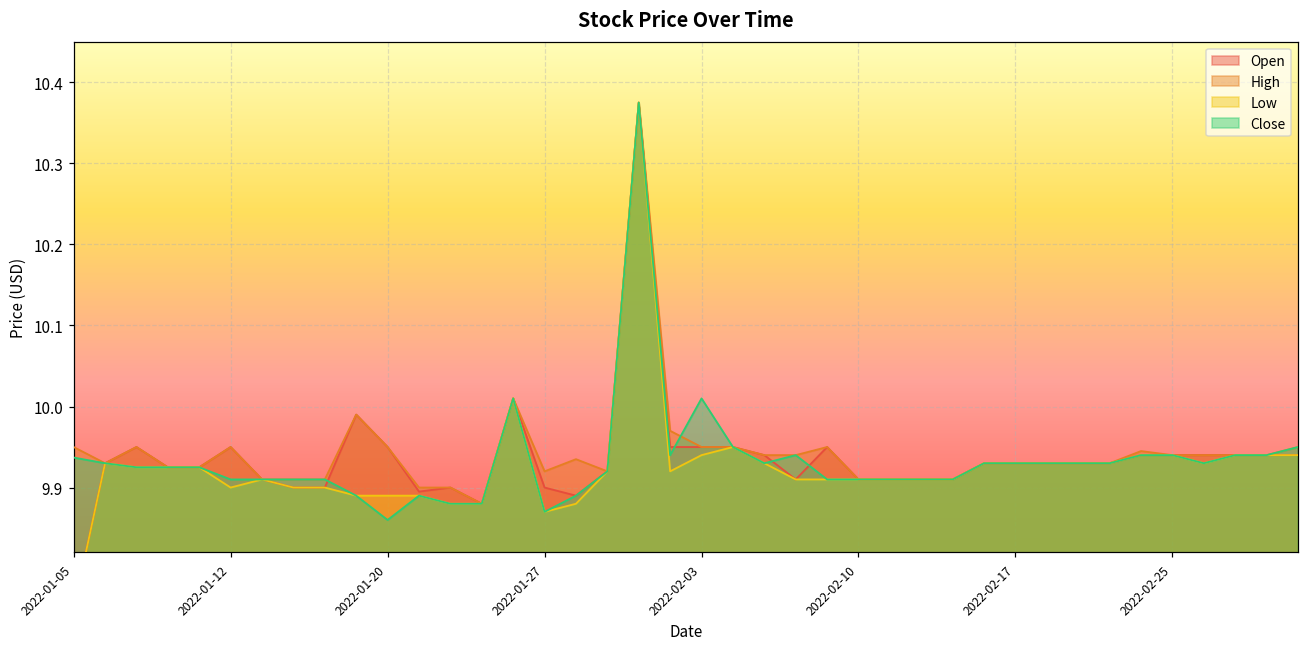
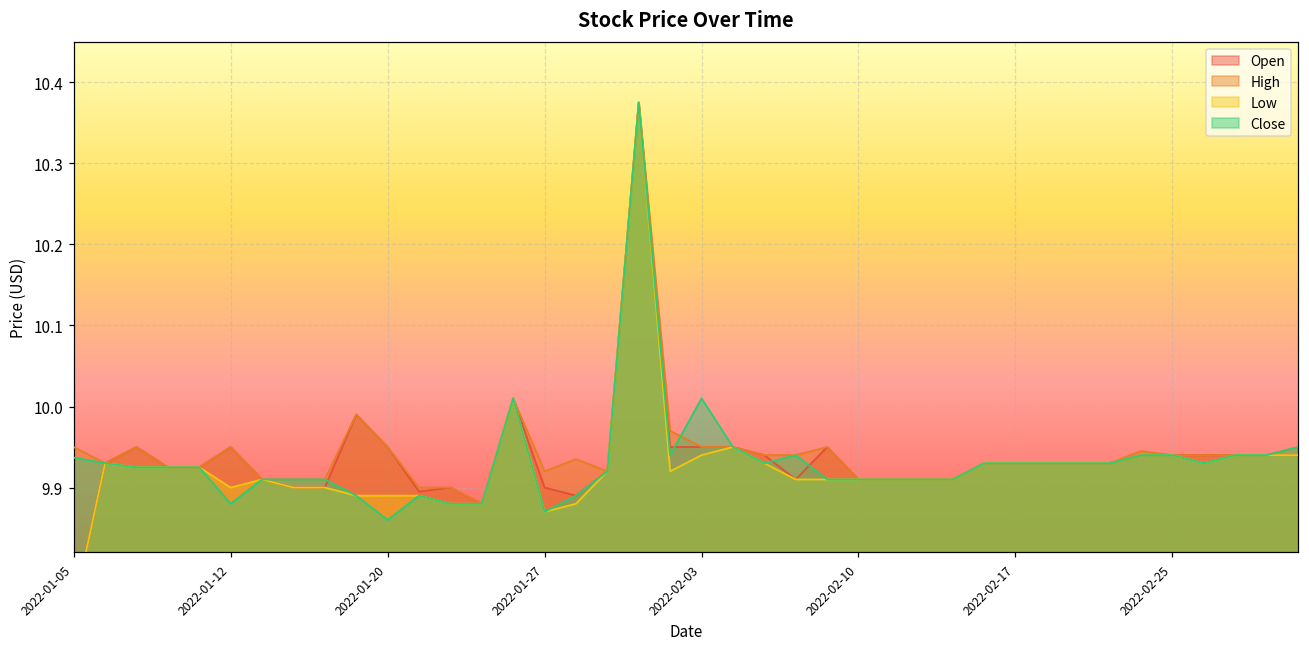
  {
    "Close": {
      "2022-01-05": 9.94,
-     "2022-01-12": 9.91,
+     "2022-01-12": 9.88,
      "2022-01-20": 9.86,
      "2022-02-03": 10.01
    }
  }
